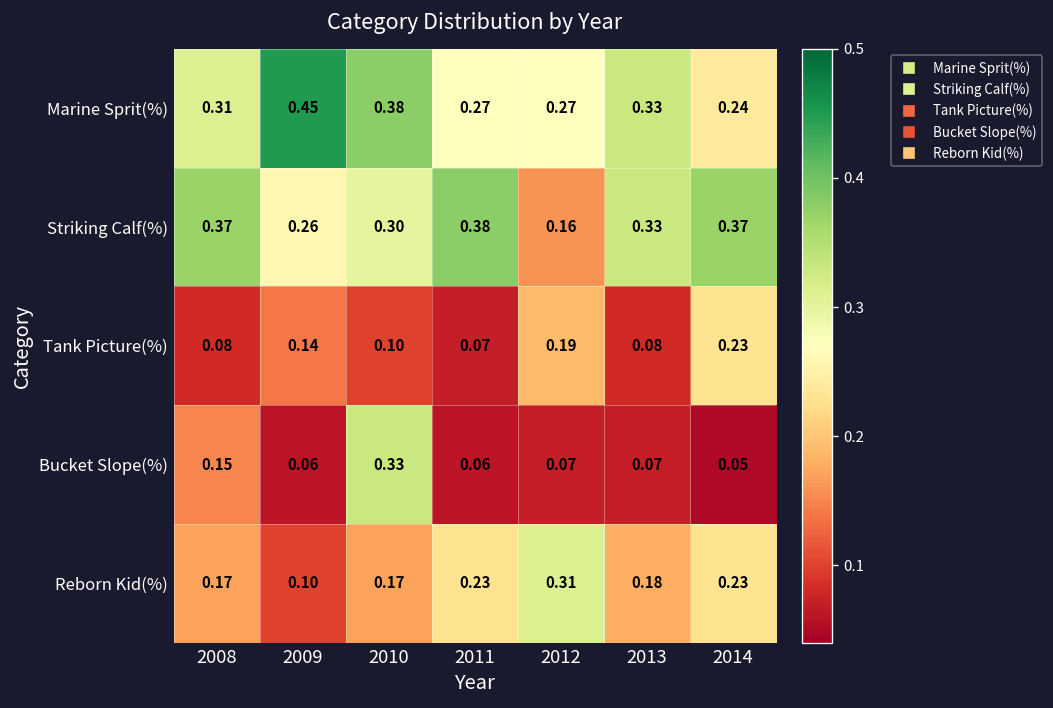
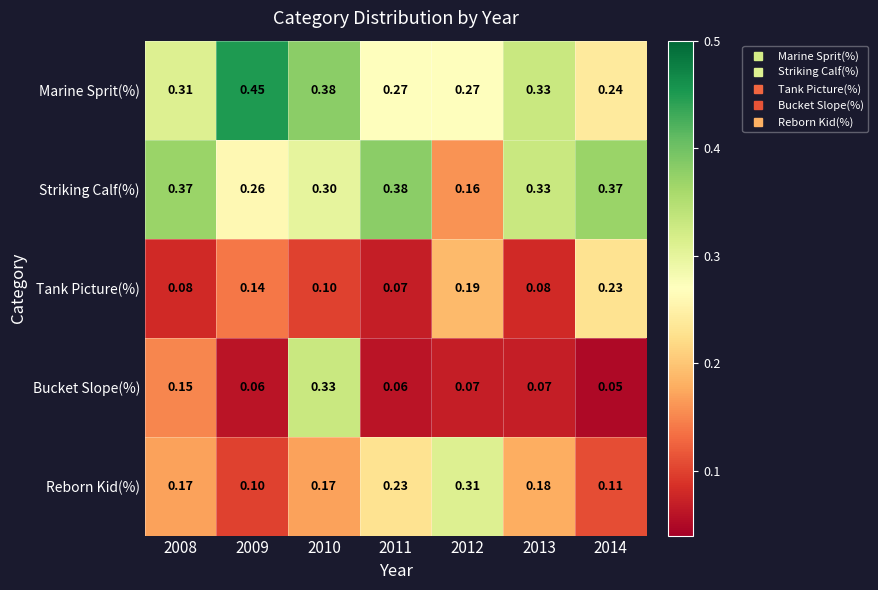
  {
    "Marine Sprit(%)": {
      "2008": 0.31,
      "2009": 0.45,
      "2010": 0.38,
      "2011": 0.27,
      "2012": 0.27,
      "2013": 0.33,
      "2014": 0.24
    },
    "Striking Calf(%)": {
      "2008": 0.37,
      "2009": 0.26,
      "2010": 0.30,
      "2011": 0.38,
      "2012": 0.16,
      "2013": 0.33,
      "2014": 0.37
    },
    "Tank Picture(%)": {
      "2008": 0.08,
      "2009": 0.14,
      "2010": 0.10,
      "2011": 0.07,
      "2012": 0.19,
      "2013": 0.08,
      "2014": 0.23
    },
    "Bucket Slope(%)": {
      "2008": 0.15,
      "2009": 0.06,
      "2010": 0.33,
      "2011": 0.06,
      "2012": 0.07,
      "2013": 0.07,
      "2014": 0.05
    },
    "Reborn Kid(%)": {
      "2008": 0.17,
      "2009": 0.10,
      "2010": 0.17,
      "2011": 0.23,
      "2012": 0.31,
      "2013": 0.18,
-     "2014": 0.23
+     "2014": 0.11
    }
  }
